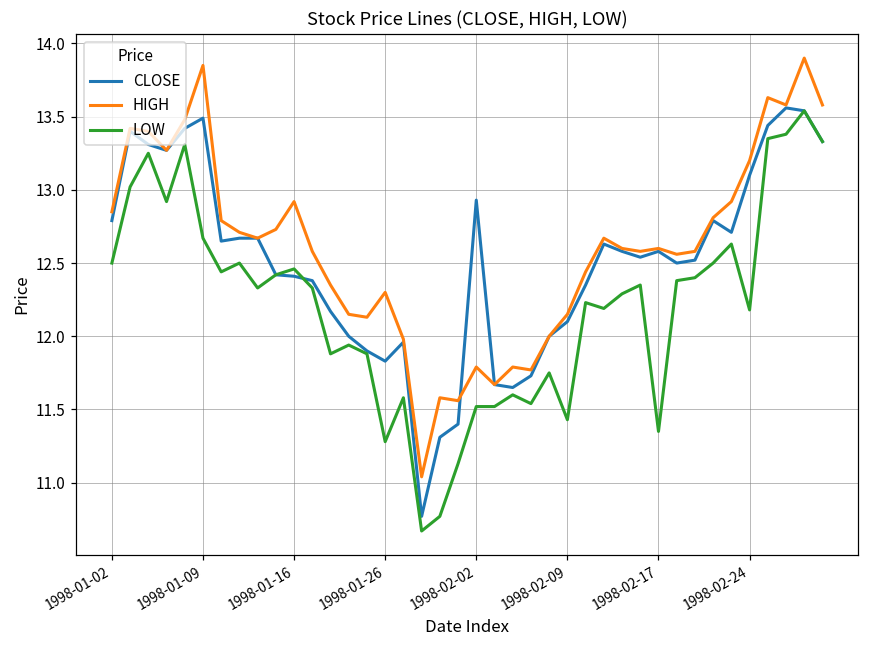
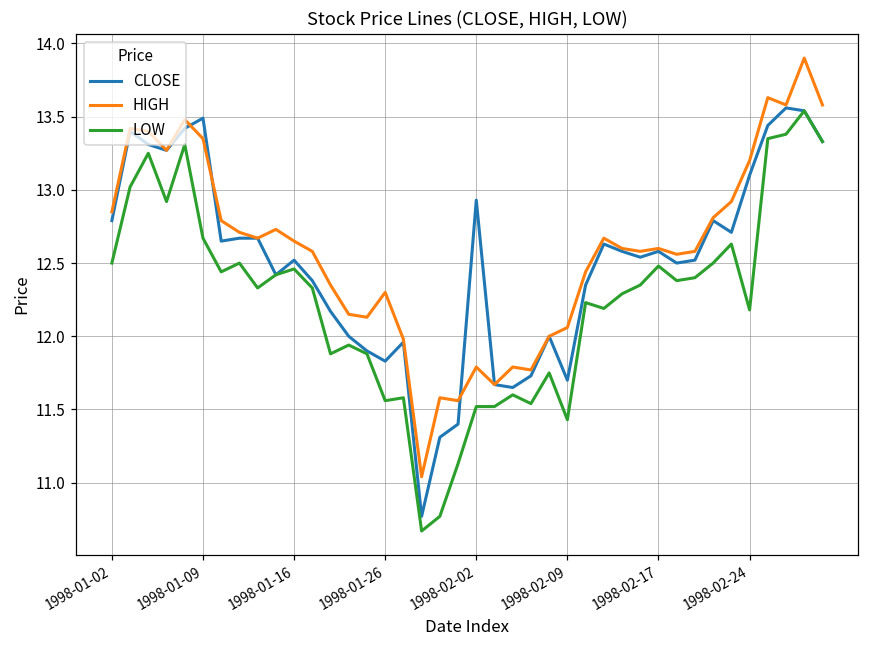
  {
    "CLOSE": {
      "1998-01-02": 12.79,
      "1998-01-09": 13.49,
-     "1998-01-16": 12.41,
+     "1998-01-16": 12.52,
      "1998-01-26": 11.83,
      "1998-02-02": 12.93,
-     "1998-02-09": 12.1,
+     "1998-02-09": 11.7,
      "1998-02-17": 12.58,
      "1998-02-24": 13.10
    },
    "HIGH": {
      "1998-01-02": 12.85,
-     "1998-01-09": 13.85,
-     "1998-01-16": 12.92,
+     "1998-01-09": 13.35,
+     "1998-01-16": 12.65,
      "1998-01-26": 12.30,
      "1998-02-02": 11.79,
-     "1998-02-09": 12.15,
+     "1998-02-09": 12.06,
      "1998-02-17": 12.60,
      "1998-02-24": 13.20
    },
    "LOW": {
      "1998-01-02": 12.50,
      "1998-01-09": 12.67,
      "1998-01-16": 12.46,
-     "1998-01-26": 11.28,
+     "1998-01-26": 11.56,
      "1998-02-02": 11.52,
      "1998-02-09": 11.43,
-     "1998-02-17": 11.35,
+     "1998-02-17": 12.48,
      "1998-02-24": 12.18
    }
  }
